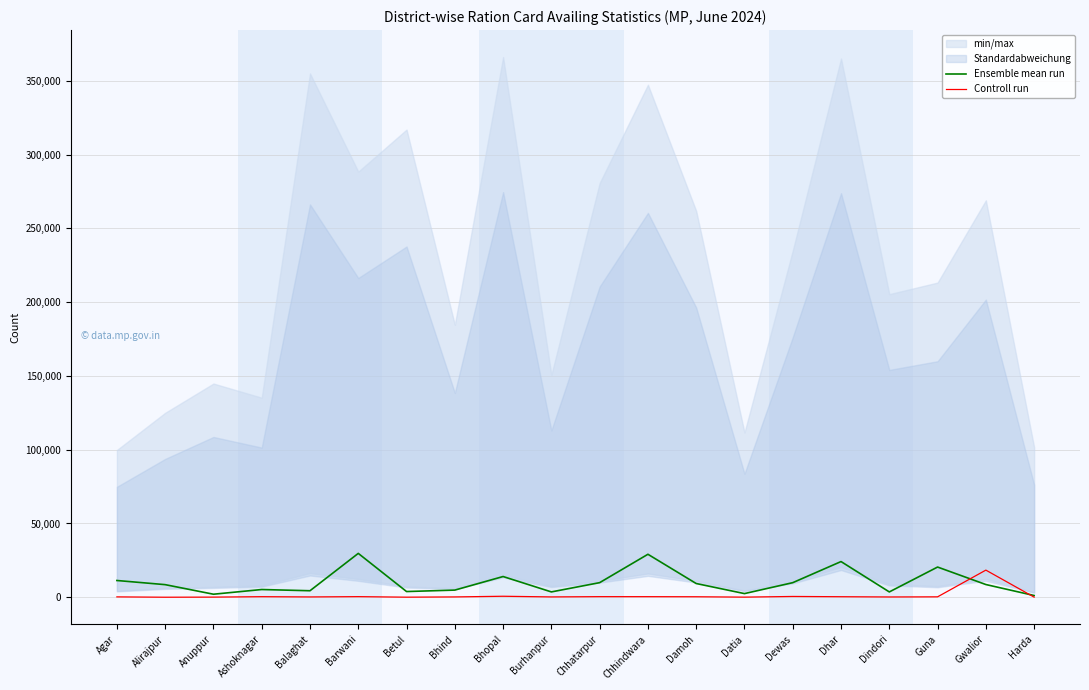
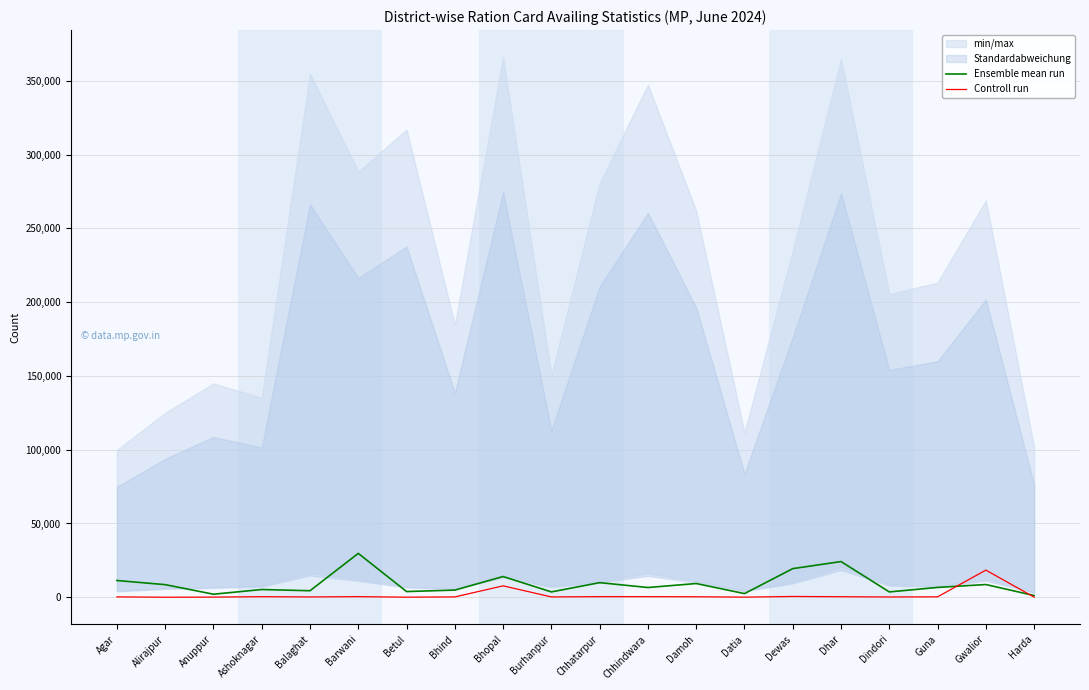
  {
    "Ensemble mean run": {
      "Agar": "11,000",
      "Alirajpur": "9,000",
      "Anuppur": "2,000",
      "Ashoknagar": "5,000",
      "Balaghat": "4,000",
      "Barwani": "30,000",
      "Betul": "4,000",
      "Bhind": "5,000",
      "Bhopal": "14,000",
      "Burhanpur": "4,000",
      "Chhatarpur": "10,000",
-     "Chhindwara": "29,000",
+     "Chhindwara": "7,000",
      "Damoh": "9,000",
      "Datia": "2,000",
-     "Dewas": "10,000",
+     "Dewas": "19,000",
      "Dhar": "24,000",
      "Dindori": "4,000",
-     "Guna": "20,000",
+     "Guna": "7,000",
      "Gwalior": "9,000"
    },
    "Controll run": {
      "Agar": "0",
      "Alirajpur": "0",
      "Anuppur": "0",
      "Ashoknagar": "0",
      "Balaghat": "0",
      "Barwani": "0",
      "Betul": "0",
      "Bhind": "0",
-     "Bhopal": "1,000",
+     "Bhopal": "8,000",
      "Burhanpur": "0",
      "Chhatarpur": "0",
      "Chhindwara": "0",
      "Damoh": "0",
      "Datia": "0",
      "Dewas": "1,000",
      "Dhar": "0",
      "Dindori": "0",
      "Guna": "0",
      "Gwalior": "18,000"
    }
  }
